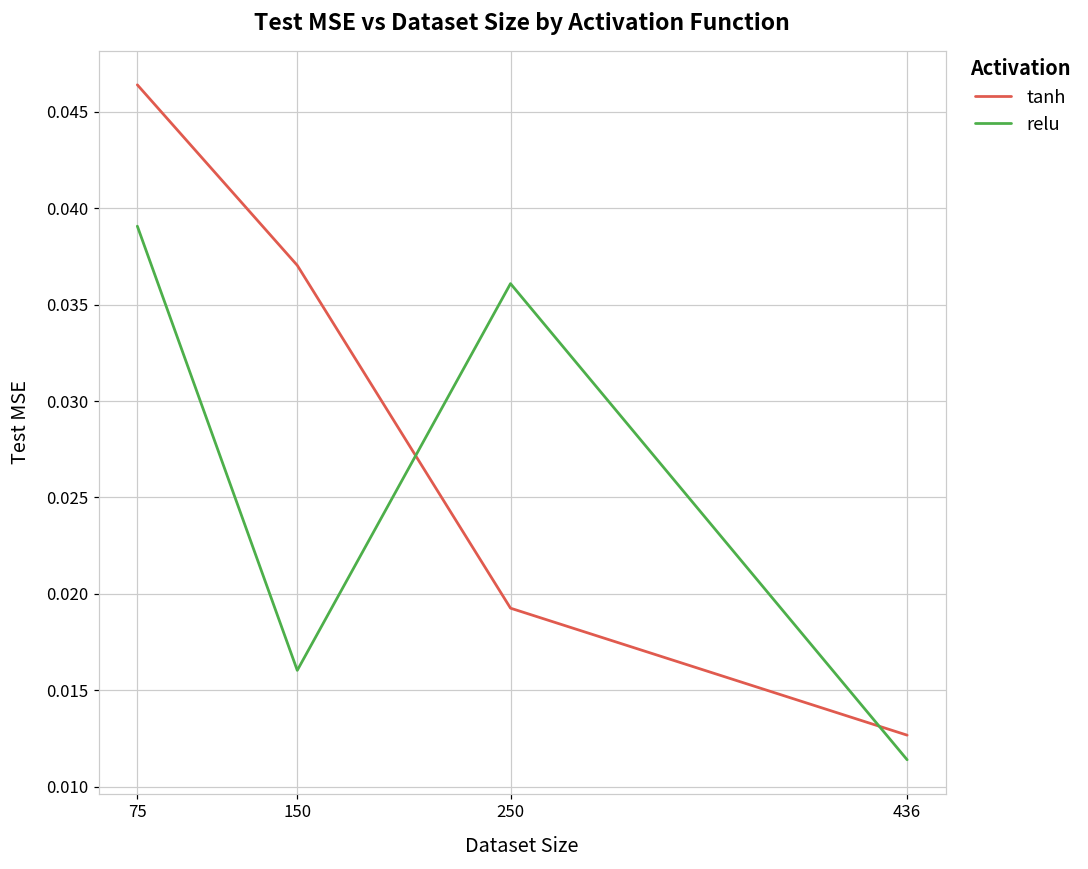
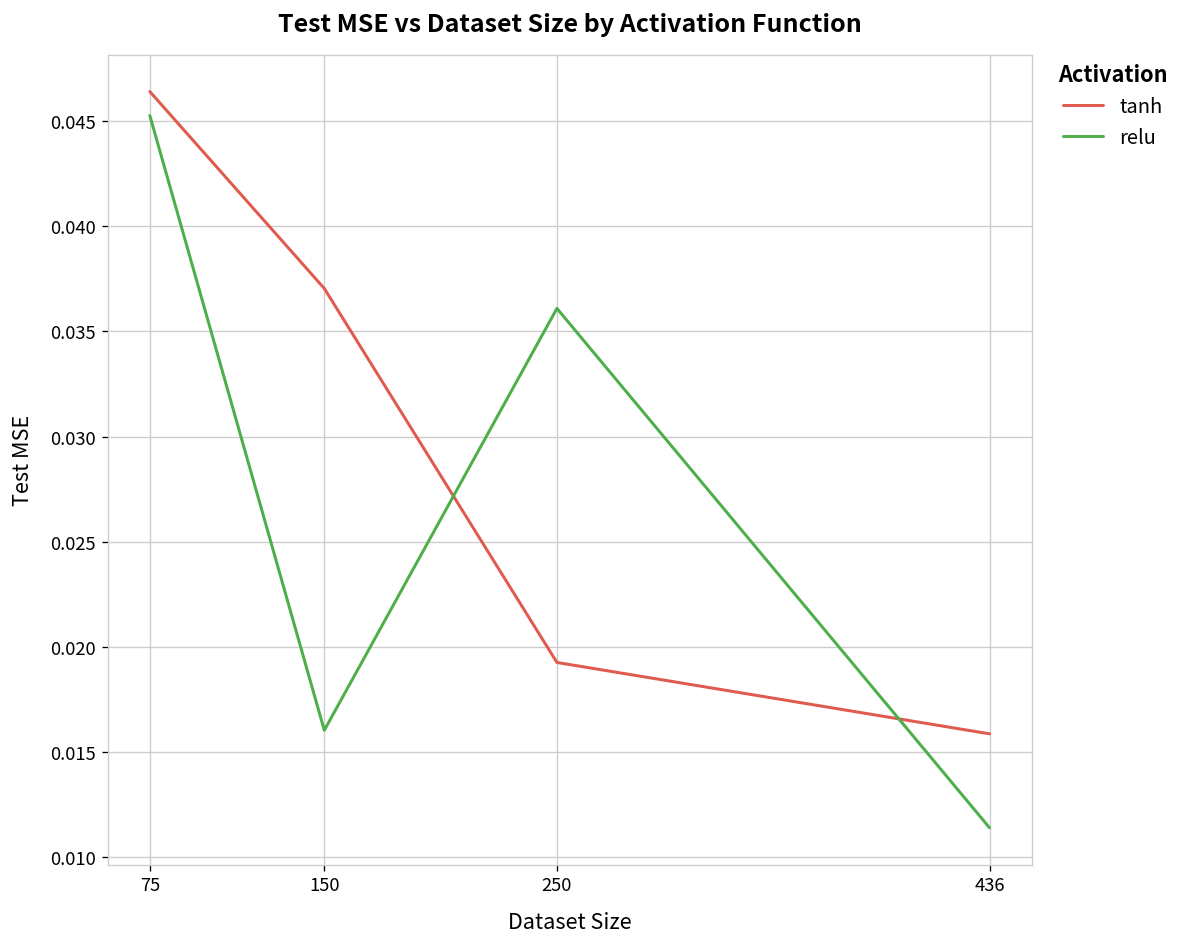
  {
    "tanh": {
      "75": 0.0464,
      "150": 0.0370,
      "250": 0.0193,
-     "436": 0.0127
+     "436": 0.0159
    },
    "relu": {
-     "75": 0.0391,
+     "75": 0.0453,
      "150": 0.0160,
      "250": 0.0361,
      "436": 0.0114
    }
  }
